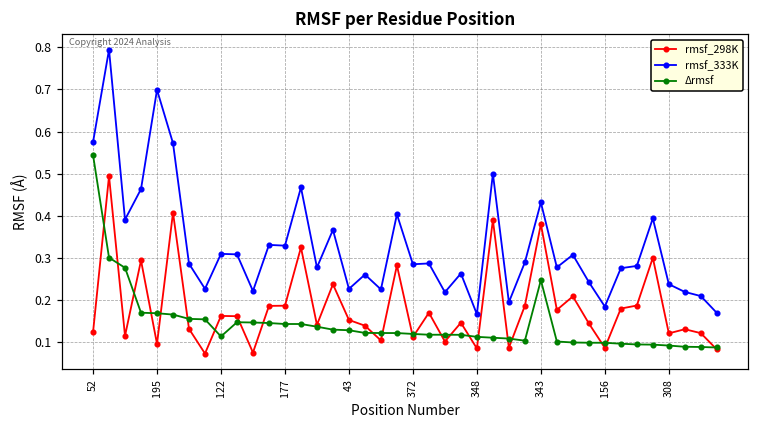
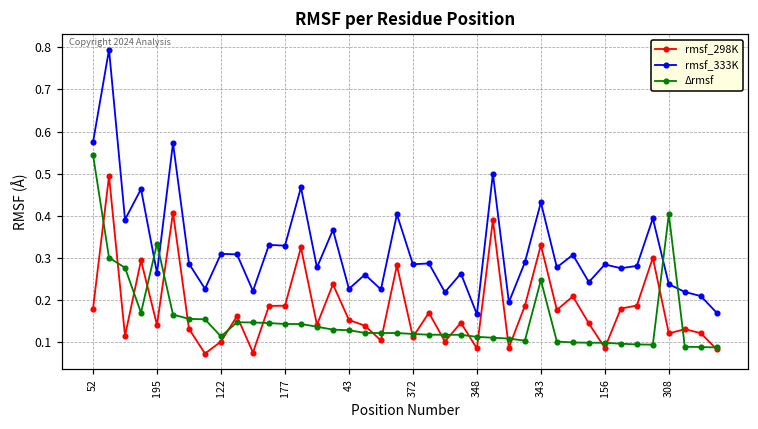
  {
    "rmsf_298K": {
-     "52": 0.12,
-     "195": 0.10,
-     "122": 0.16,
+     "52": 0.18,
+     "195": 0.14,
+     "122": 0.10,
      "177": 0.19,
      "43": 0.15,
      "372": 0.11,
      "348": 0.08,
-     "343": 0.38,
+     "343": 0.33,
      "156": 0.09,
      "308": 0.12
    },
    "rmsf_333K": {
      "52": 0.57,
-     "195": 0.70,
+     "195": 0.26,
      "122": 0.31,
      "177": 0.33,
      "43": 0.23,
      "372": 0.28,
      "348": 0.17,
      "343": 0.43,
-     "156": 0.18,
+     "156": 0.28,
      "308": 0.24
    },
    "Δrmsf": {
      "52": 0.54,
-     "195": 0.17,
+     "195": 0.33,
      "122": 0.11,
      "177": 0.14,
      "43": 0.13,
      "372": 0.12,
      "348": 0.11,
      "343": 0.25,
      "156": 0.10,
-     "308": 0.09
+     "308": 0.40
    }
  }
